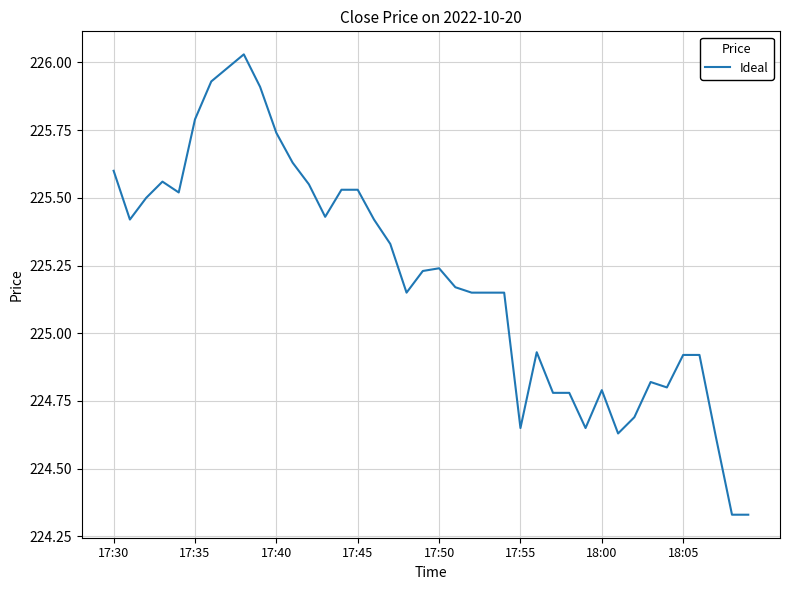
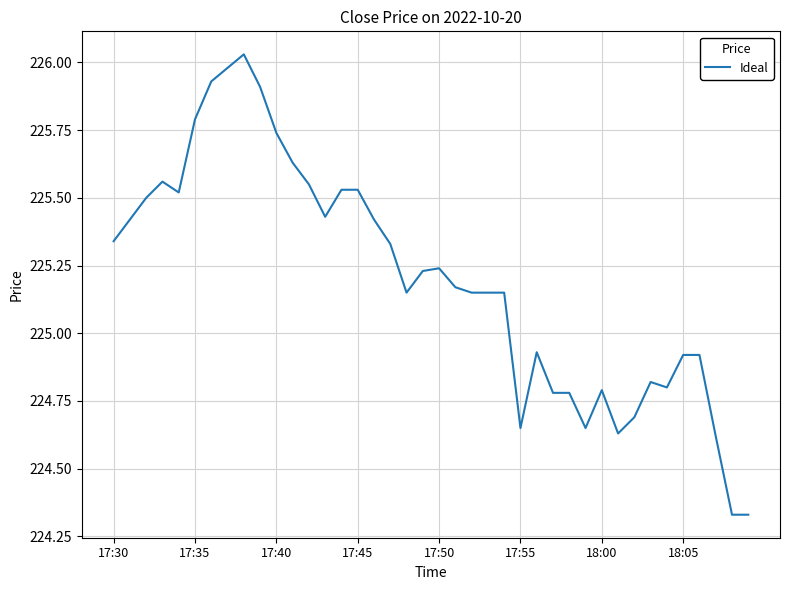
  {
-   "17:30": 225.60,
+   "17:30": 225.34,
    "17:35": 225.79,
    "17:40": 225.74,
    "17:45": 225.53,
    "17:50": 225.24,
    "17:55": 224.65,
    "18:00": 224.79,
    "18:05": 224.92
  }
